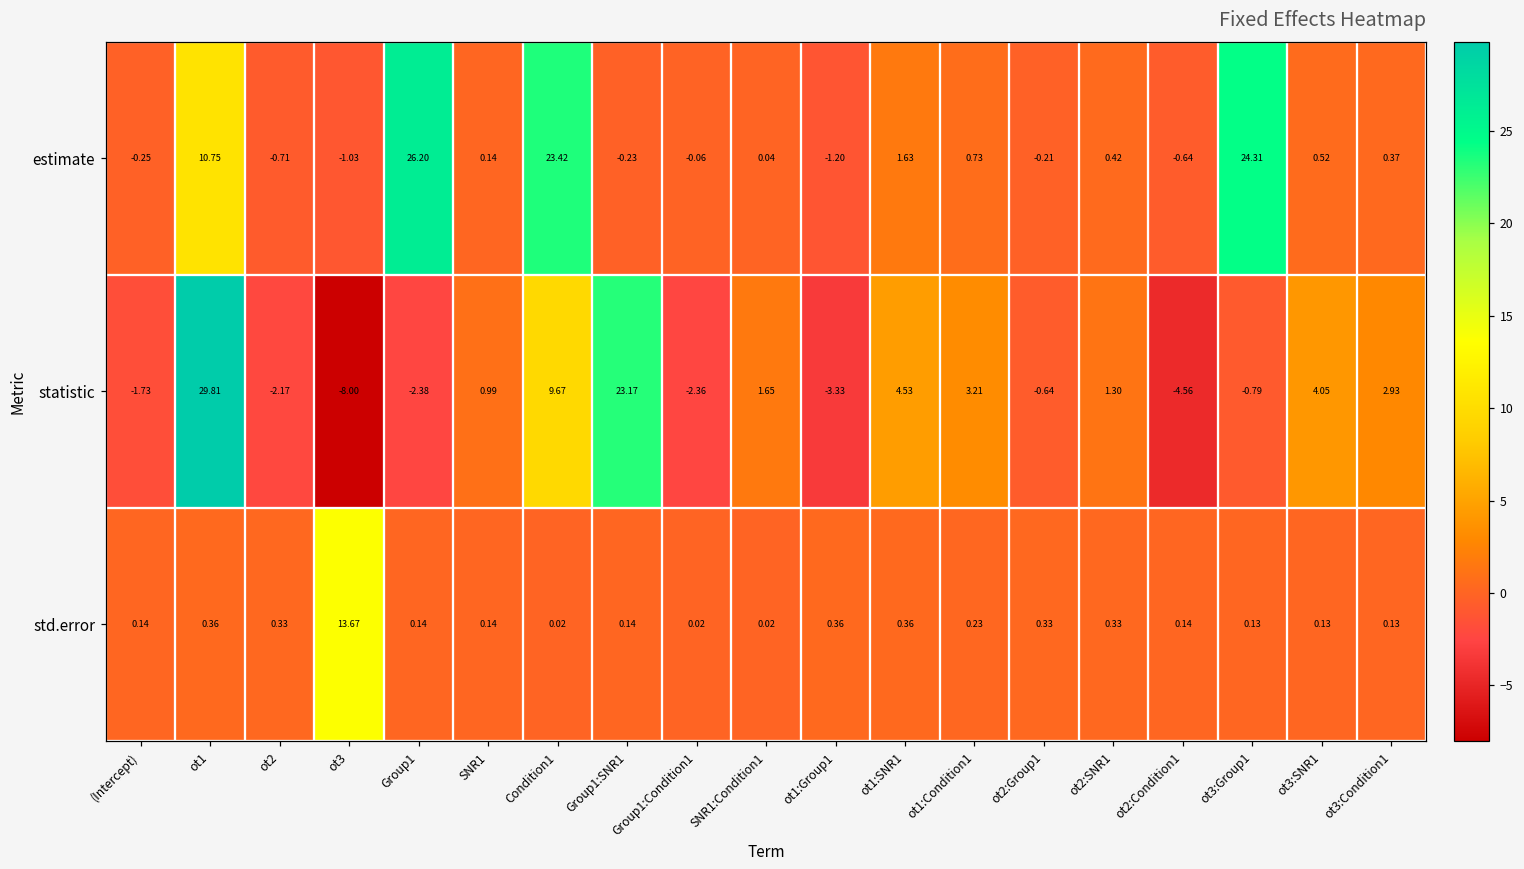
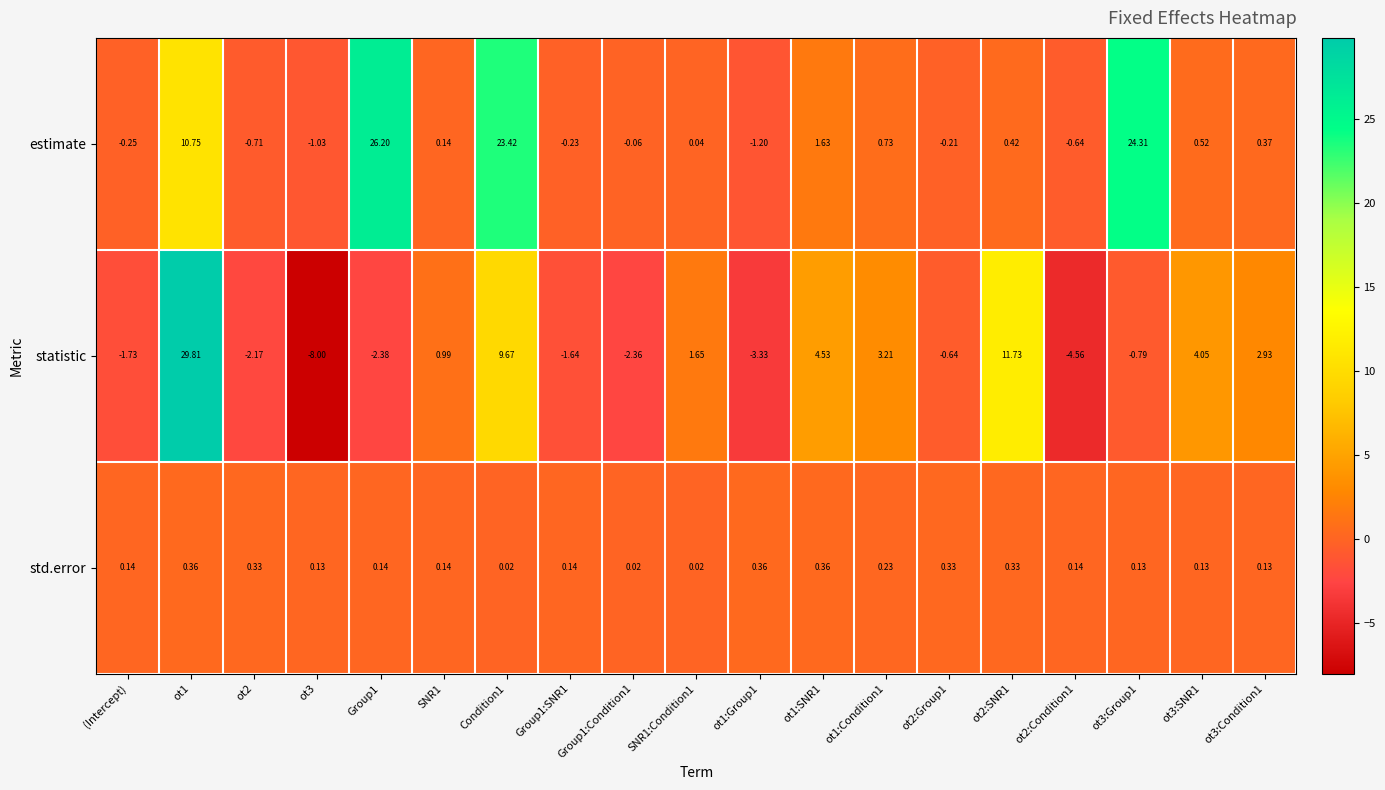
  {
    "estimate": {
      "(Intercept)": -0.25,
      "ot1": 10.75,
      "ot2": -0.71,
      "ot3": -1.03,
      "Group1": 26.20,
      "SNR1": 0.14,
      "Condition1": 23.42,
      "Group1:SNR1": -0.23,
      "Group1:Condition1": -0.06,
      "SNR1:Condition1": 0.04,
      "ot1:Group1": -1.20,
      "ot1:SNR1": 1.63,
      "ot1:Condition1": 0.73,
      "ot2:Group1": -0.21,
      "ot2:SNR1": 0.42,
      "ot2:Condition1": -0.64,
      "ot3:Group1": 24.31,
      "ot3:SNR1": 0.52,
      "ot3:Condition1": 0.37
    },
    "statistic": {
      "(Intercept)": -1.73,
      "ot1": 29.81,
      "ot2": -2.17,
      "ot3": -8.00,
      "Group1": -2.38,
      "SNR1": 0.99,
      "Condition1": 9.67,
-     "Group1:SNR1": 23.17,
+     "Group1:SNR1": -1.64,
      "Group1:Condition1": -2.36,
      "SNR1:Condition1": 1.65,
      "ot1:Group1": -3.33,
      "ot1:SNR1": 4.53,
      "ot1:Condition1": 3.21,
      "ot2:Group1": -0.64,
-     "ot2:SNR1": 1.30,
+     "ot2:SNR1": 11.73,
      "ot2:Condition1": -4.56,
      "ot3:Group1": -0.79,
      "ot3:SNR1": 4.05,
      "ot3:Condition1": 2.93
    },
    "std.error": {
      "(Intercept)": 0.14,
      "ot1": 0.36,
      "ot2": 0.33,
-     "ot3": 13.67,
+     "ot3": 0.13,
      "Group1": 0.14,
      "SNR1": 0.14,
      "Condition1": 0.02,
      "Group1:SNR1": 0.14,
      "Group1:Condition1": 0.02,
      "SNR1:Condition1": 0.02,
      "ot1:Group1": 0.36,
      "ot1:SNR1": 0.36,
      "ot1:Condition1": 0.23,
      "ot2:Group1": 0.33,
      "ot2:SNR1": 0.33,
      "ot2:Condition1": 0.14,
      "ot3:Group1": 0.13,
      "ot3:SNR1": 0.13,
      "ot3:Condition1": 0.13
    }
  }
